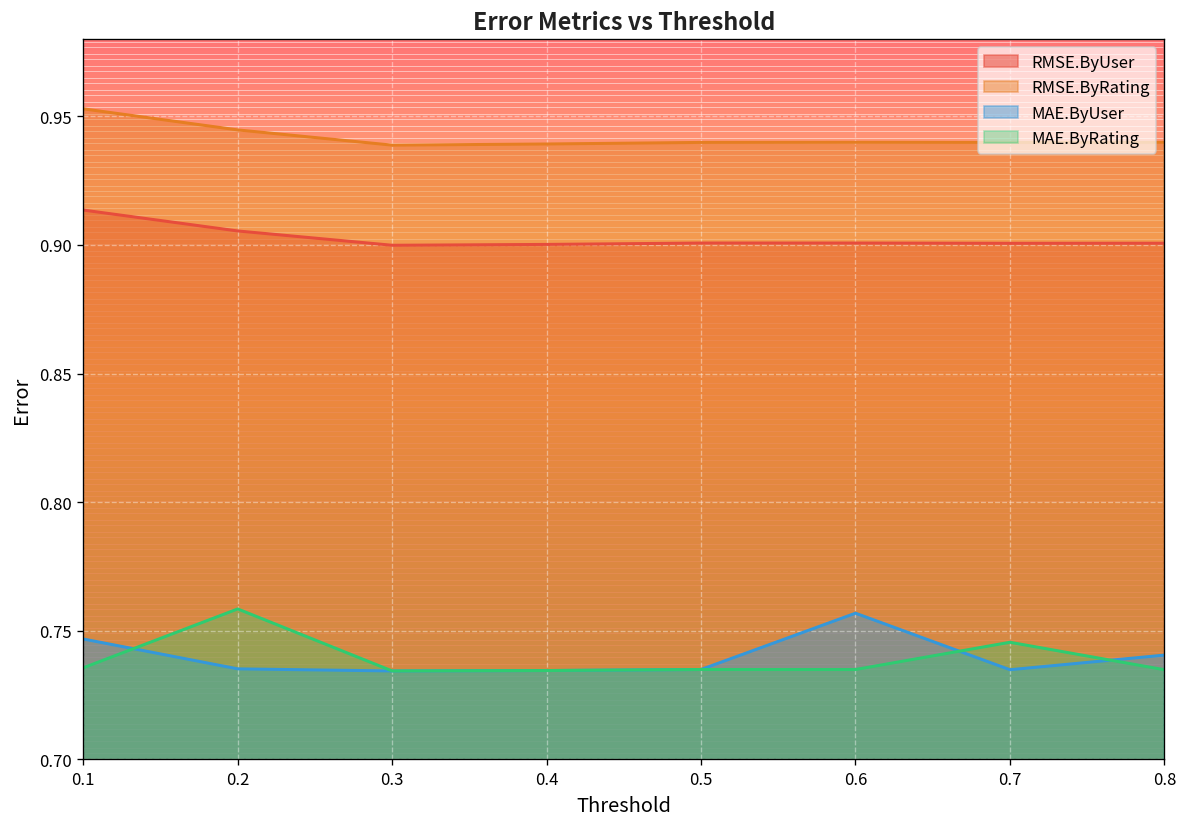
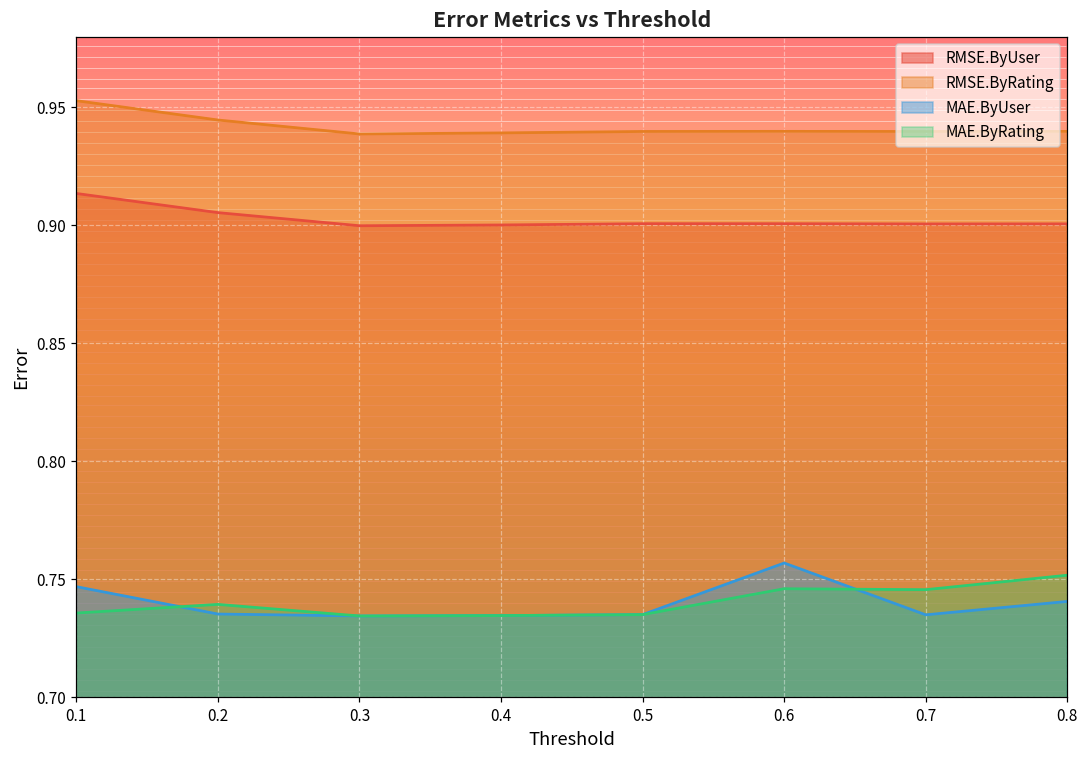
  {
    "MAE.ByUser": {
      "0.1": 0.747,
      "0.2": 0.735,
      "0.6": 0.757,
      "0.7": 0.735,
      "0.8": 0.741
    },
    "MAE.ByRating": {
      "0.1": 0.736,
-     "0.2": 0.759,
-     "0.6": 0.735,
+     "0.2": 0.739,
+     "0.6": 0.746,
      "0.7": 0.746,
-     "0.8": 0.735
+     "0.8": 0.752
    }
  }
